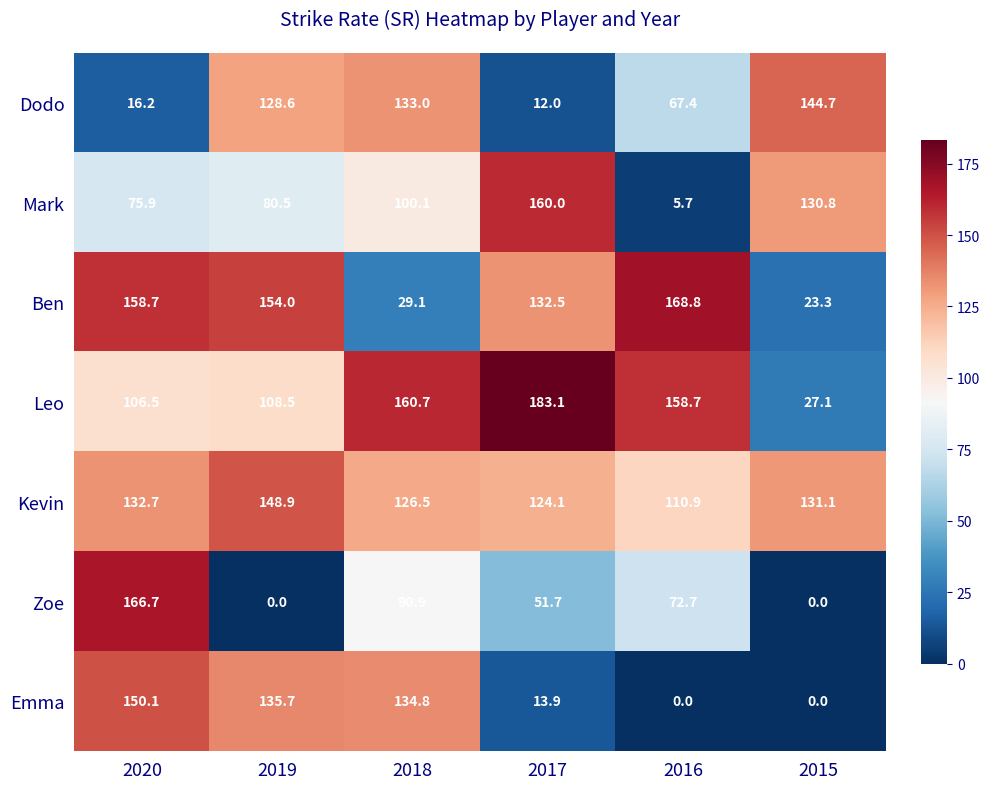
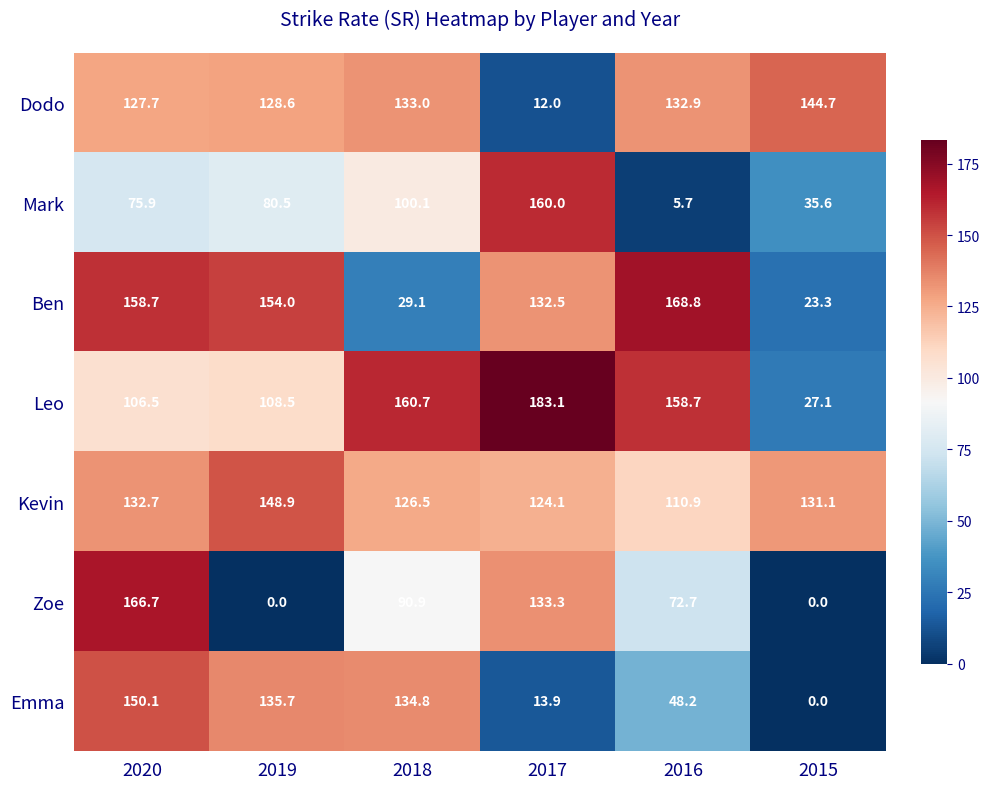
  {
    "Dodo": {
-     "2020": 16.2,
+     "2020": 127.7,
      "2019": 128.6,
      "2018": 133.0,
      "2017": 12.0,
-     "2016": 67.4,
+     "2016": 132.9,
      "2015": 144.7
    },
    "Mark": {
      "2017": 160.0,
      "2016": 5.7,
-     "2015": 130.8
+     "2015": 35.6
    },
    "Ben": {
      "2020": 158.7,
      "2019": 154.0,
      "2018": 29.1,
      "2017": 132.5,
      "2016": 168.8,
      "2015": 23.3
    },
    "Leo": {
      "2019": 108.5,
      "2018": 160.7,
      "2017": 183.1,
      "2016": 158.7,
      "2015": 27.1
    },
    "Kevin": {
      "2020": 132.7,
      "2019": 148.9,
      "2018": 126.5,
      "2017": 124.1,
      "2016": 110.9,
      "2015": 131.1
    },
    "Zoe": {
      "2020": 166.7,
      "2019": 0.0,
-     "2017": 51.7,
+     "2017": 133.3,
      "2016": 72.7,
      "2015": 0.0
    },
    "Emma": {
      "2020": 150.1,
      "2019": 135.7,
      "2018": 134.8,
      "2017": 13.9,
-     "2016": 0.0,
+     "2016": 48.2,
      "2015": 0.0
    }
  }
